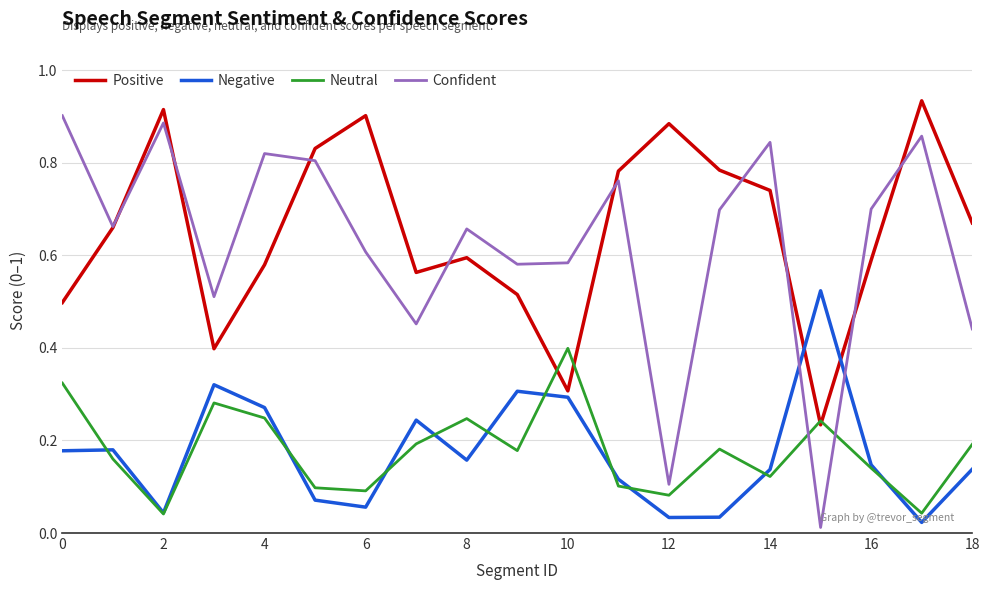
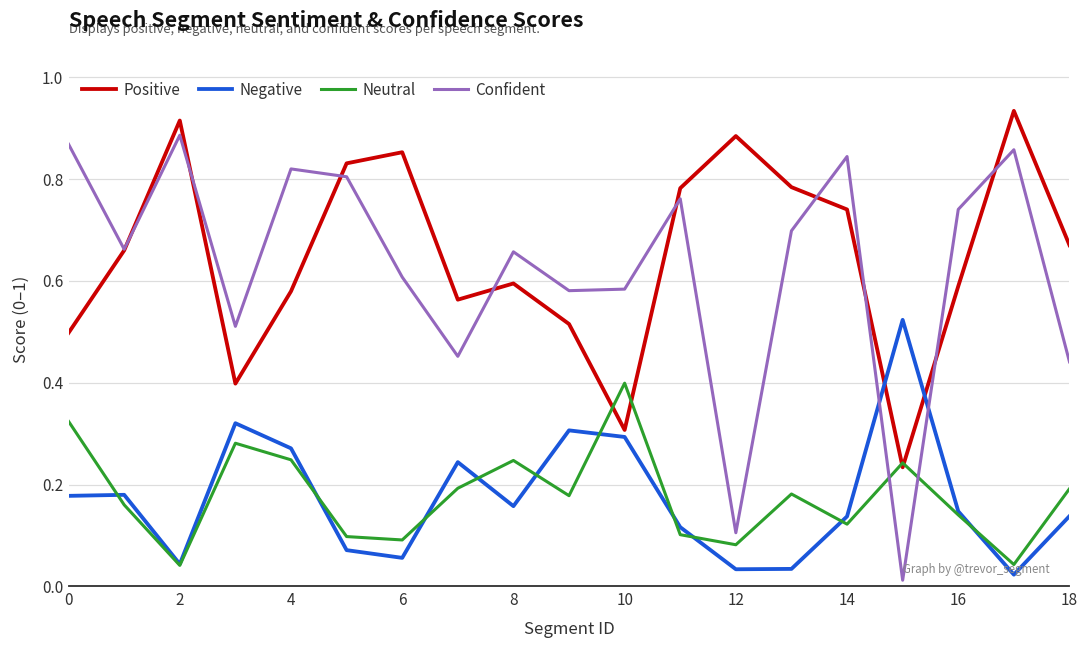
  {
    "Positive": {
      "0": 0.50,
      "2": 0.92,
      "4": 0.58,
-     "6": 0.90,
+     "6": 0.85,
      "8": 0.60,
      "10": 0.31,
      "12": 0.88,
      "14": 0.74,
      "16": 0.59,
      "18": 0.67
    },
    "Negative": {
      "0": 0.18,
      "4": 0.27,
      "6": 0.06,
      "8": 0.16,
      "10": 0.29,
      "12": 0.03,
      "14": 0.14,
      "16": 0.15,
      "18": 0.14
    },
    "Neutral": {
      "0": 0.32,
      "4": 0.25,
      "6": 0.09,
      "8": 0.25,
      "10": 0.40,
      "12": 0.08,
      "14": 0.12,
      "16": 0.14,
      "18": 0.19
    },
    "Confident": {
-     "0": 0.90,
+     "0": 0.87,
      "2": 0.89,
      "4": 0.82,
      "6": 0.61,
      "8": 0.66,
      "10": 0.58,
      "12": 0.11,
      "14": 0.84,
-     "16": 0.70,
+     "16": 0.74,
      "18": 0.44
    }
  }
